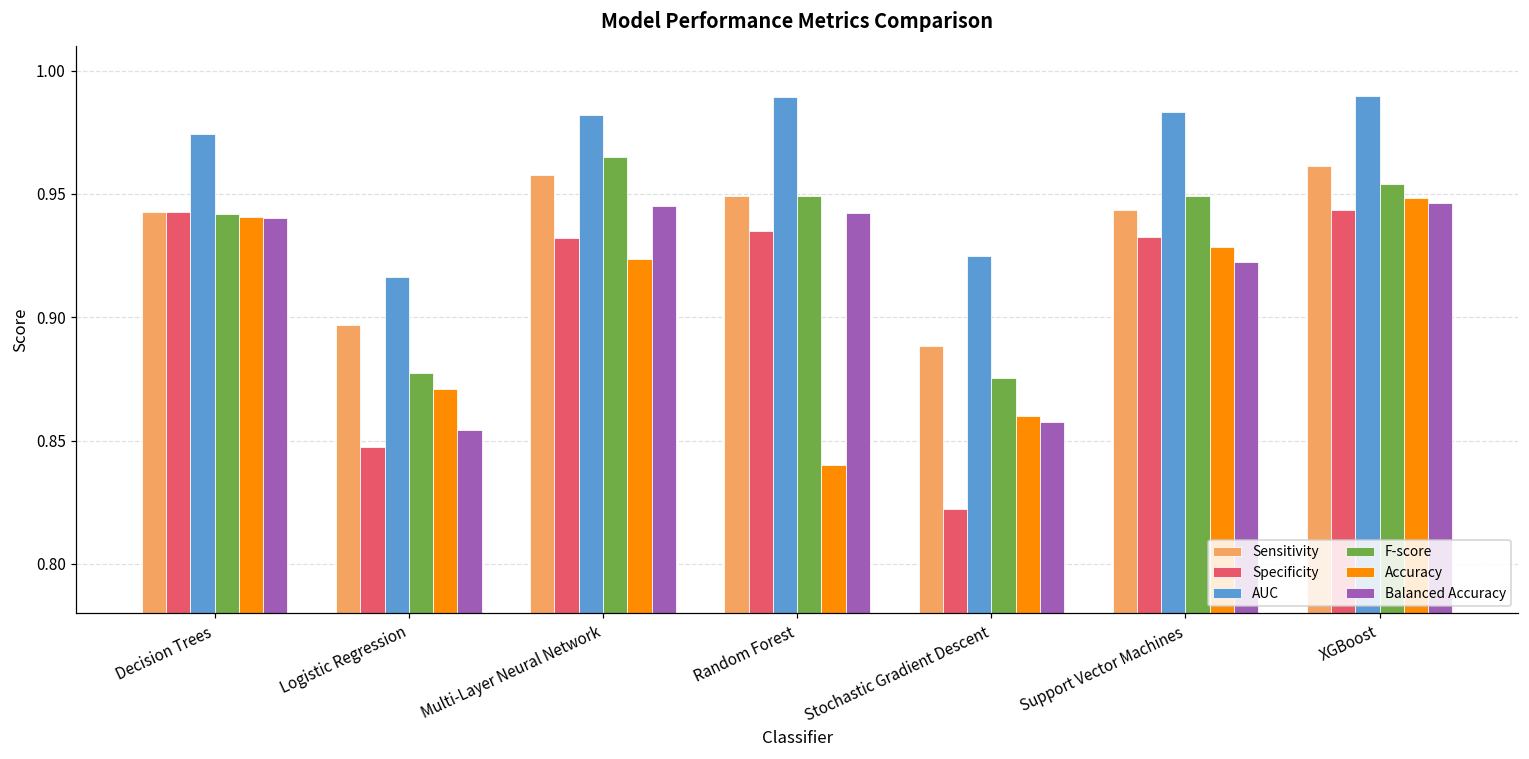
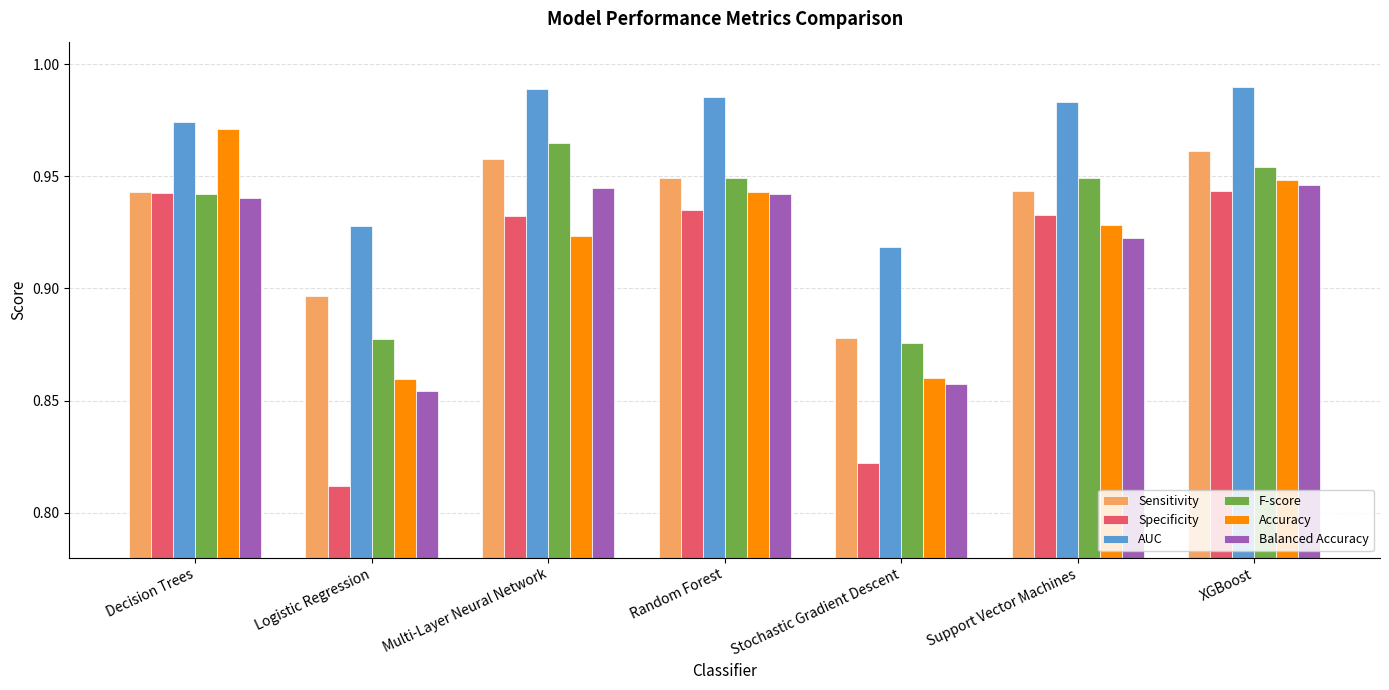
  {
    "Sensitivity": {
      "Decision Trees": 0.943,
      "Logistic Regression": 0.897,
      "Multi-Layer Neural Network": 0.958,
      "Random Forest": 0.949,
-     "Stochastic Gradient Descent": 0.888,
+     "Stochastic Gradient Descent": 0.878,
      "Support Vector Machines": 0.944,
      "XGBoost": 0.961
    },
    "Specificity": {
      "Decision Trees": 0.943,
-     "Logistic Regression": 0.847,
+     "Logistic Regression": 0.812,
      "Multi-Layer Neural Network": 0.932,
      "Random Forest": 0.935,
      "Stochastic Gradient Descent": 0.822,
      "Support Vector Machines": 0.933,
      "XGBoost": 0.944
    },
    "AUC": {
      "Decision Trees": 0.974,
-     "Logistic Regression": 0.917,
-     "Multi-Layer Neural Network": 0.982,
-     "Random Forest": 0.989,
-     "Stochastic Gradient Descent": 0.925,
+     "Logistic Regression": 0.928,
+     "Multi-Layer Neural Network": 0.989,
+     "Random Forest": 0.985,
+     "Stochastic Gradient Descent": 0.918,
      "Support Vector Machines": 0.983,
      "XGBoost": 0.990
    },
    "F-score": {
      "Decision Trees": 0.942,
      "Logistic Regression": 0.877,
      "Multi-Layer Neural Network": 0.965,
      "Random Forest": 0.949,
      "Stochastic Gradient Descent": 0.875,
      "Support Vector Machines": 0.949,
      "XGBoost": 0.954
    },
    "Accuracy": {
-     "Decision Trees": 0.940,
-     "Logistic Regression": 0.871,
+     "Decision Trees": 0.971,
+     "Logistic Regression": 0.859,
      "Multi-Layer Neural Network": 0.924,
-     "Random Forest": 0.840,
+     "Random Forest": 0.943,
      "Stochastic Gradient Descent": 0.860,
      "Support Vector Machines": 0.928,
      "XGBoost": 0.948
    },
    "Balanced Accuracy": {
      "Decision Trees": 0.940,
      "Logistic Regression": 0.854,
      "Multi-Layer Neural Network": 0.945,
      "Random Forest": 0.942,
      "Stochastic Gradient Descent": 0.857,
      "Support Vector Machines": 0.922,
      "XGBoost": 0.946
    }
  }
